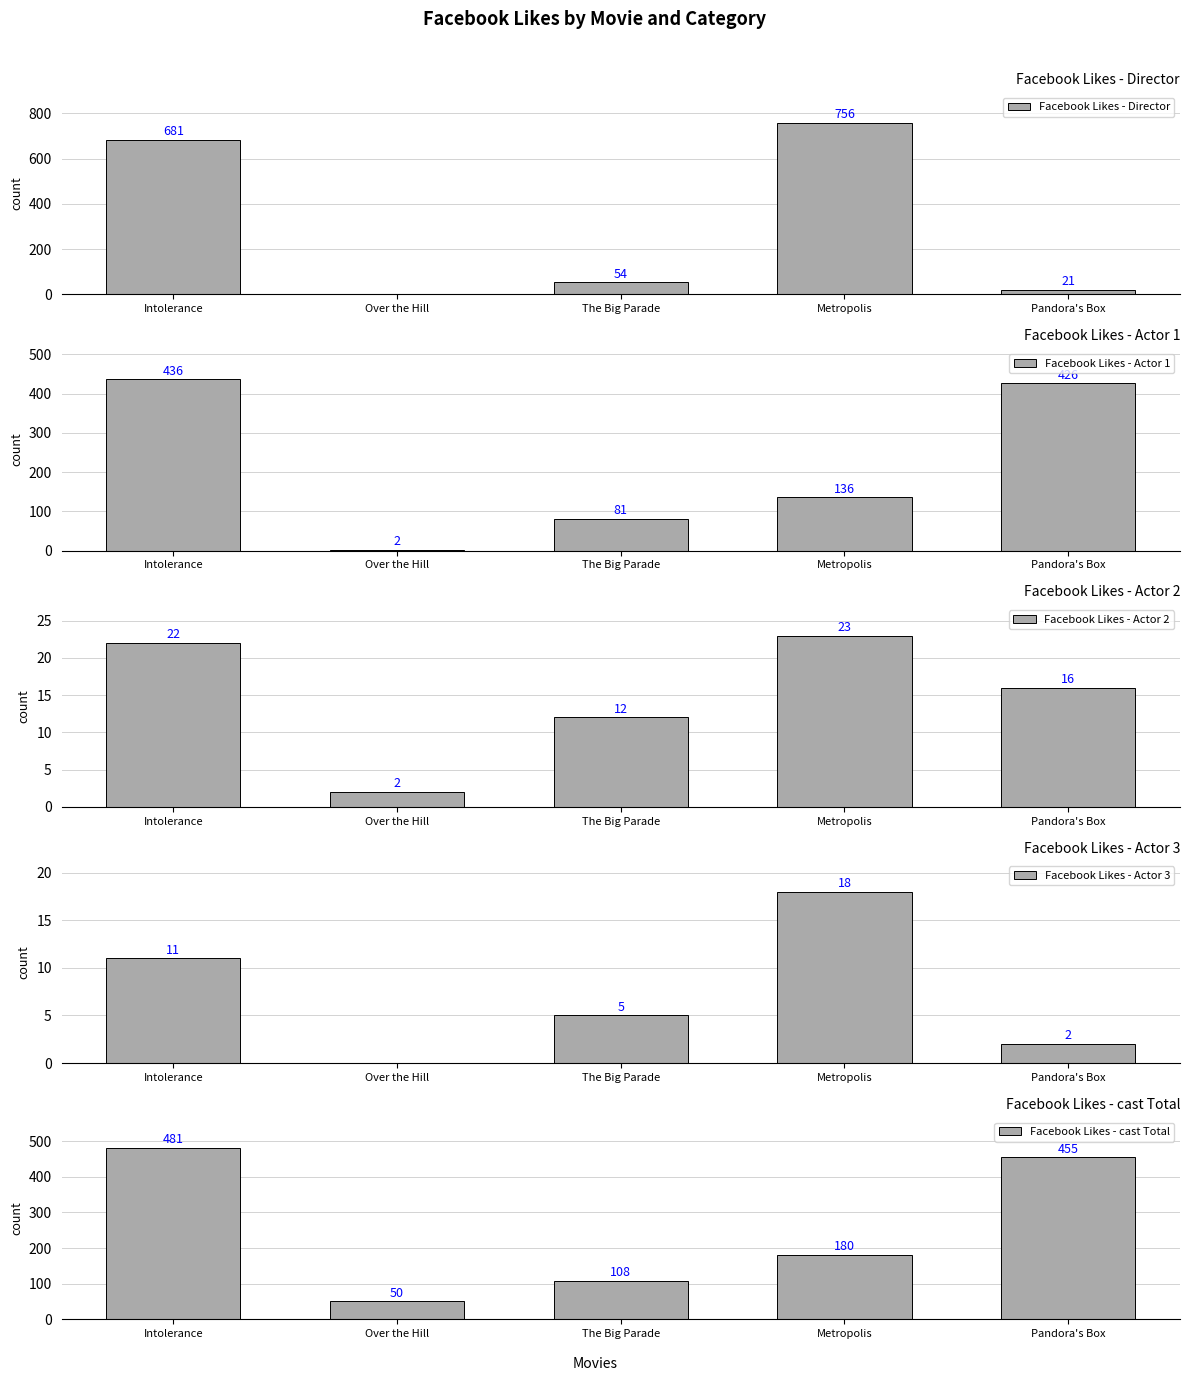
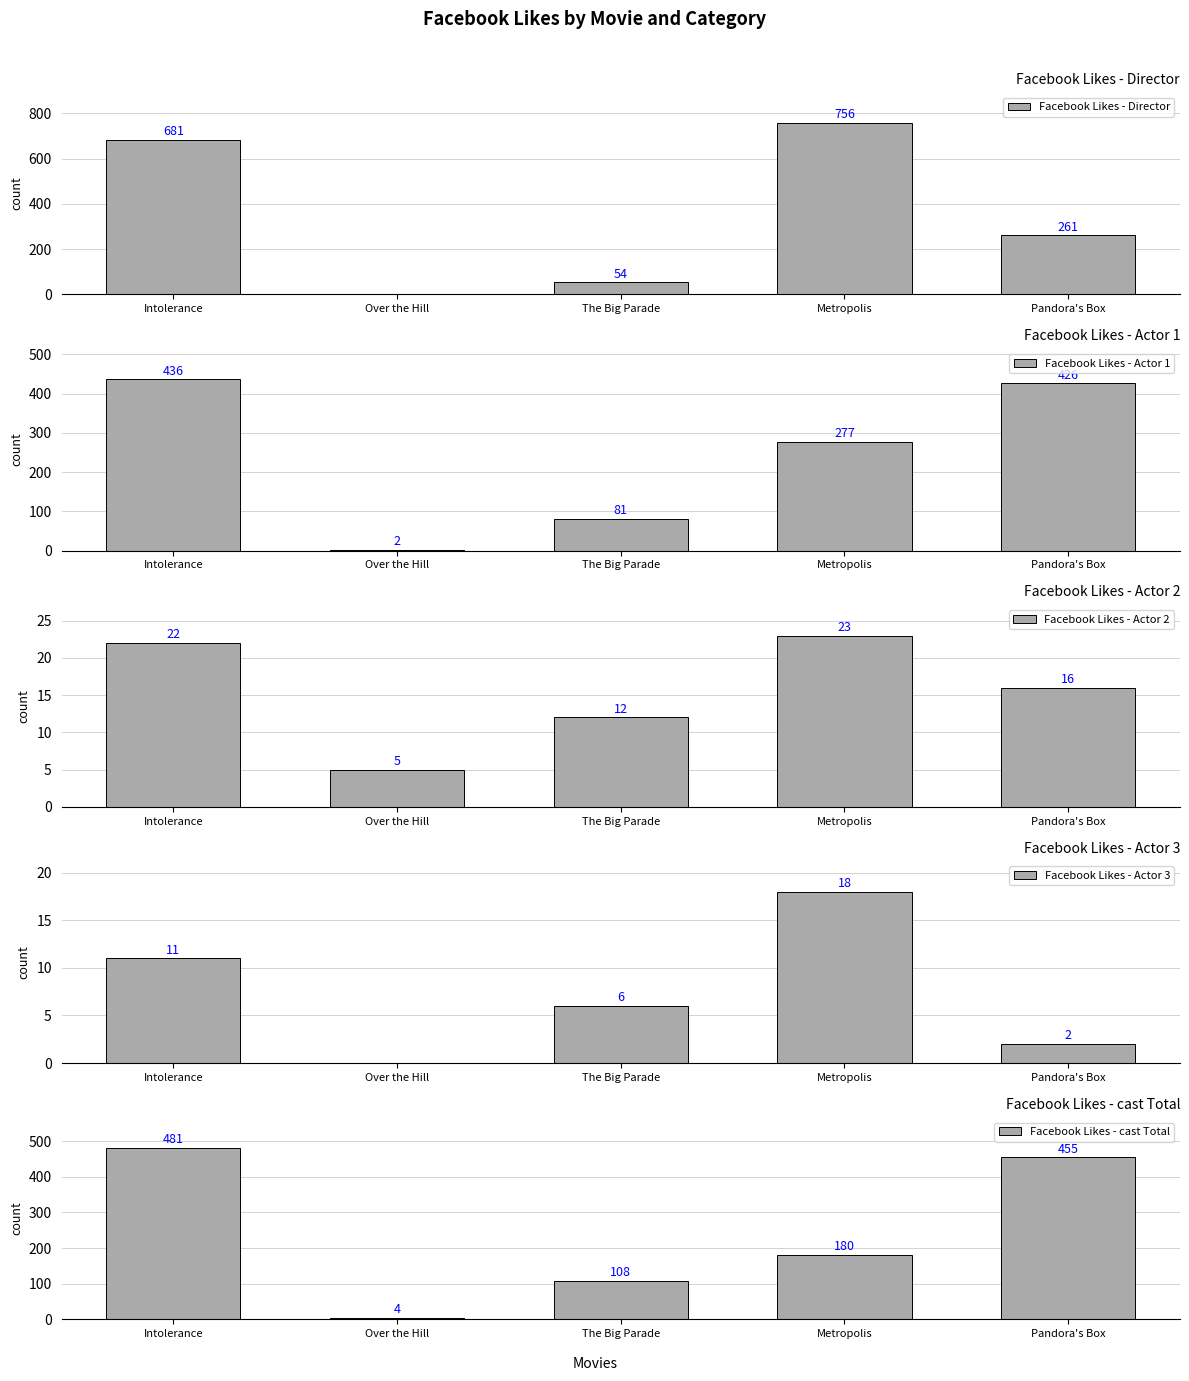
  {
    "Facebook Likes - Director": {
      "Intolerance": 681,
      "The Big Parade": 54,
      "Metropolis": 756,
-     "Pandora's Box": 21
+     "Pandora's Box": 261
    },
    "Facebook Likes - Actor 1": {
      "Intolerance": 436,
      "Over the Hill": 2,
      "The Big Parade": 81,
-     "Metropolis": 136
+     "Metropolis": 277
    },
    "Facebook Likes - Actor 2": {
      "Intolerance": 22,
-     "Over the Hill": 2,
+     "Over the Hill": 5,
      "The Big Parade": 12,
      "Metropolis": 23,
      "Pandora's Box": 16
    },
    "Facebook Likes - Actor 3": {
      "Intolerance": 11,
-     "The Big Parade": 5,
+     "The Big Parade": 6,
      "Metropolis": 18,
      "Pandora's Box": 2
    },
    "Facebook Likes - cast Total": {
      "Intolerance": 481,
-     "Over the Hill": 50,
+     "Over the Hill": 4,
      "The Big Parade": 108,
      "Metropolis": 180,
      "Pandora's Box": 455
    }
  }
